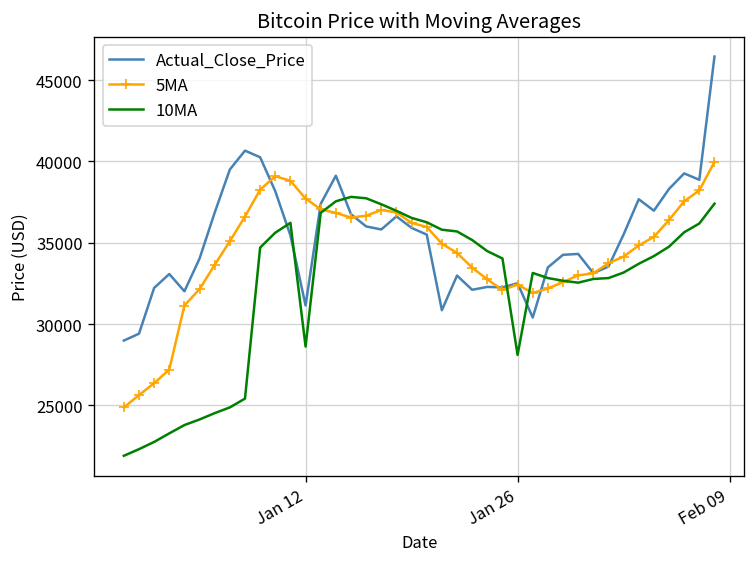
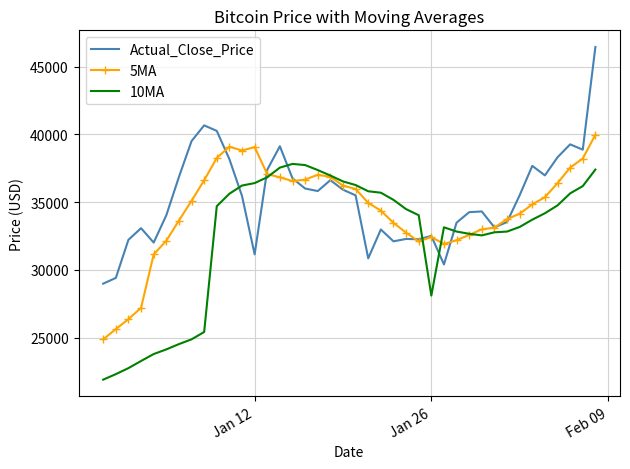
  {
    "Actual_Close_Price": {
      "Jan 12": 31200
    },
    "5MA": {
-     "Jan 12": 37700
+     "Jan 12": 39100
    },
    "10MA": {
-     "Jan 12": 28600,
+     "Jan 12": 36400,
      "Jan 26": 28100
    }
  }
